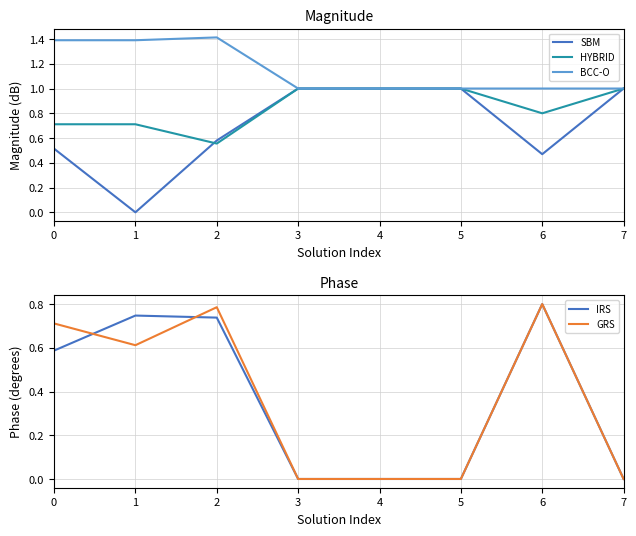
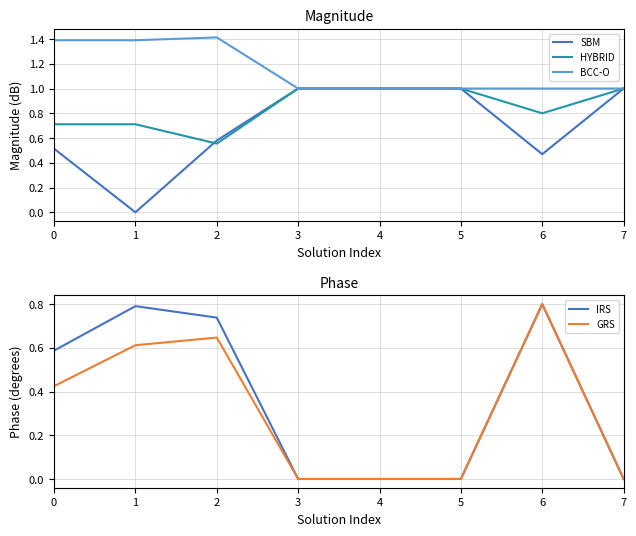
  {
    "Phase": {
      "IRS": {
        "0": 0.59,
-       "1": 0.75,
+       "1": 0.79,
        "2": 0.74
      },
      "GRS": {
-       "0": 0.71,
+       "0": 0.42,
        "1": 0.61,
-       "2": 0.79
+       "2": 0.65
      }
    }
  }
